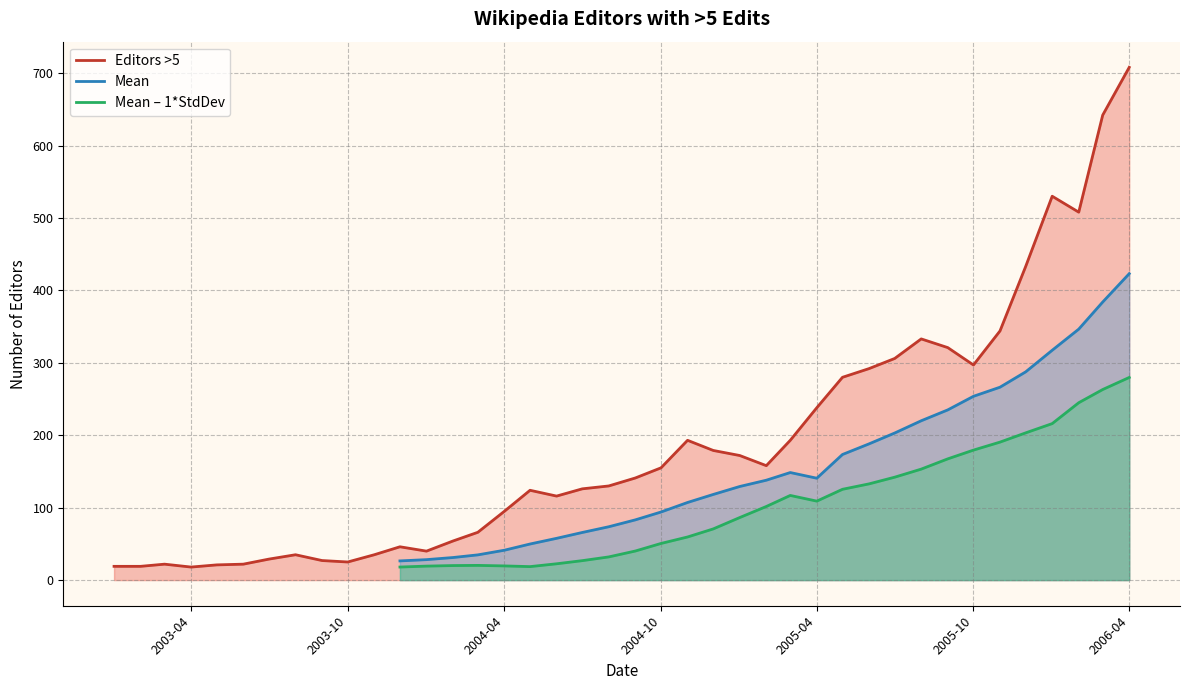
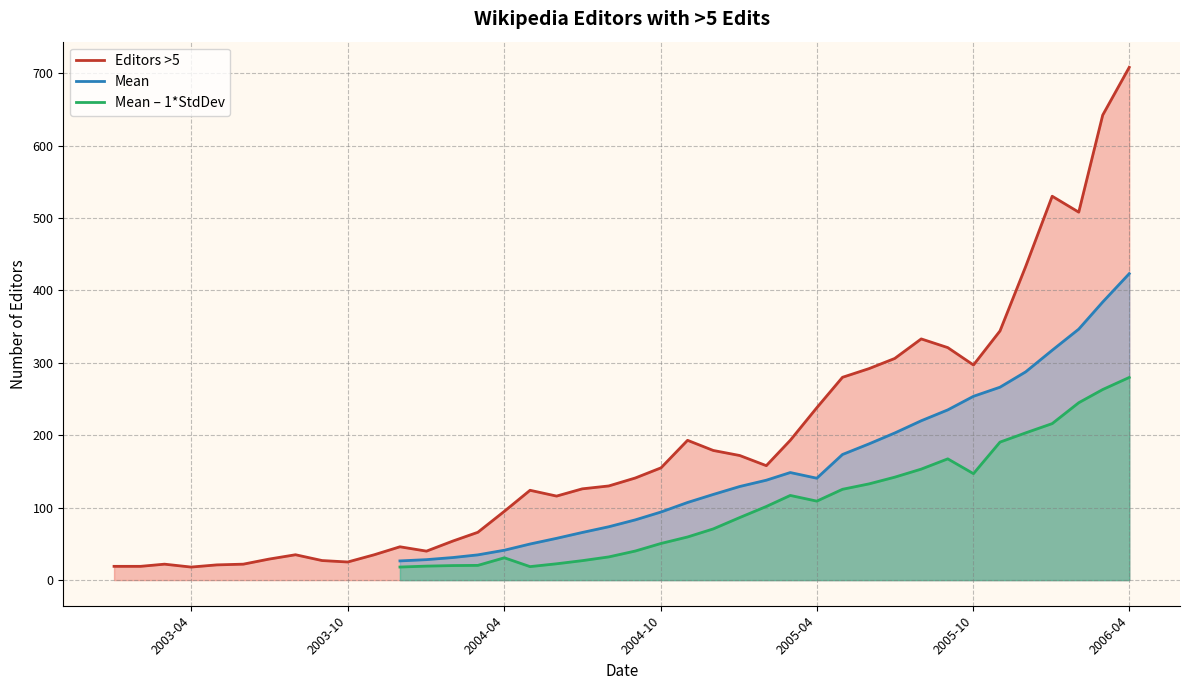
  {
    "Editors >5": {
      "2003-04": 20,
      "2003-10": 30,
      "2004-04": 100,
      "2004-10": 160,
      "2005-04": 240,
      "2005-10": 300,
      "2006-04": 710
    },
    "Mean": {
      "2004-04": 40,
      "2004-10": 90,
      "2005-04": 140,
      "2005-10": 250,
      "2006-04": 420
    },
    "Mean – 1*StdDev": {
-     "2004-04": 20,
+     "2004-04": 30,
      "2004-10": 50,
      "2005-04": 110,
-     "2005-10": 180,
+     "2005-10": 150,
      "2006-04": 280
    }
  }
